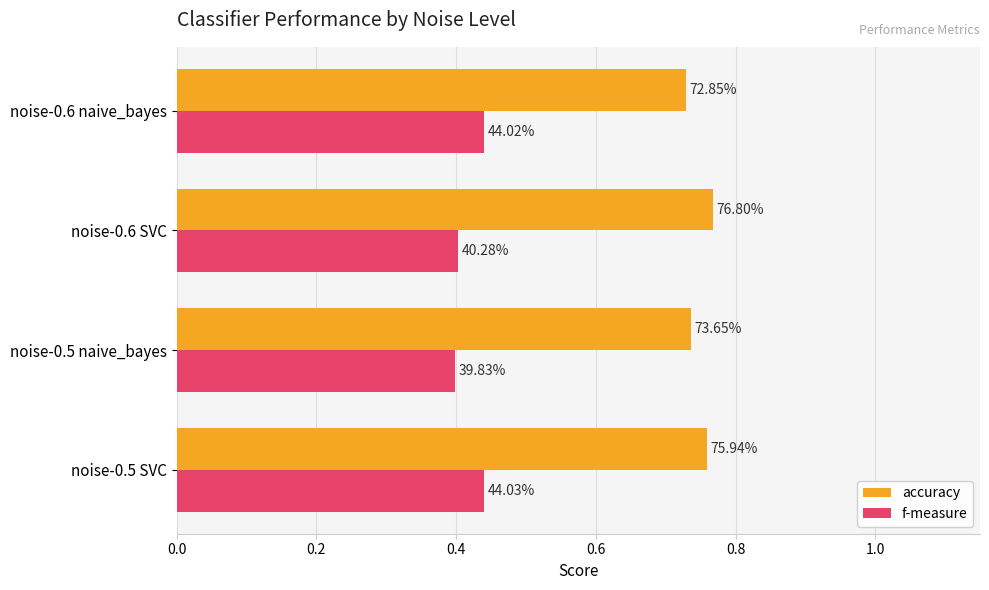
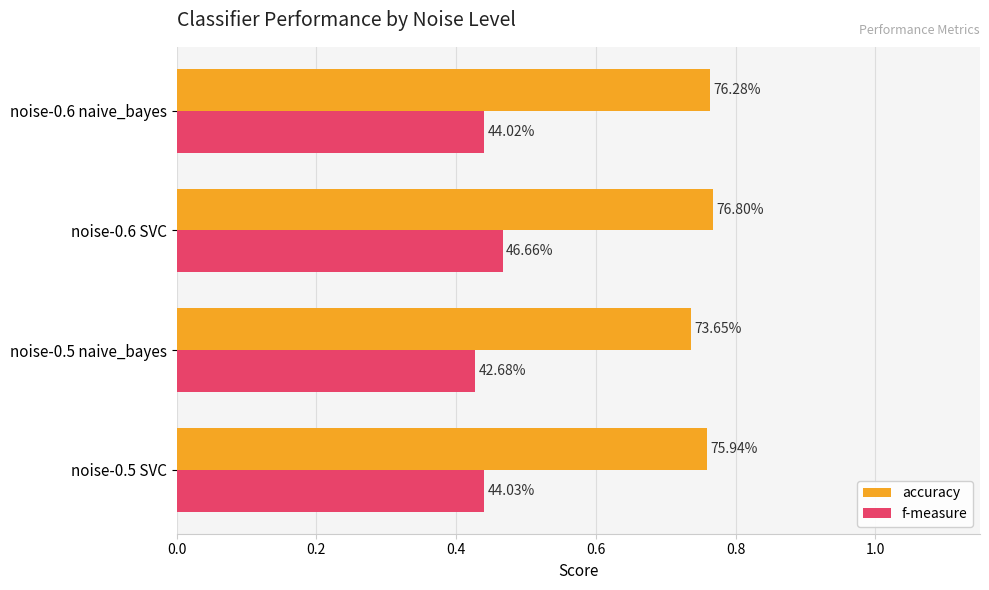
  {
    "accuracy": {
-     "noise-0.6 naive_bayes": "72.85%",
+     "noise-0.6 naive_bayes": "76.28%",
      "noise-0.6 SVC": "76.80%",
      "noise-0.5 naive_bayes": "73.65%",
      "noise-0.5 SVC": "75.94%"
    },
    "f-measure": {
      "noise-0.6 naive_bayes": "44.02%",
-     "noise-0.6 SVC": "40.28%",
-     "noise-0.5 naive_bayes": "39.83%",
+     "noise-0.6 SVC": "46.66%",
+     "noise-0.5 naive_bayes": "42.68%",
      "noise-0.5 SVC": "44.03%"
    }
  }
